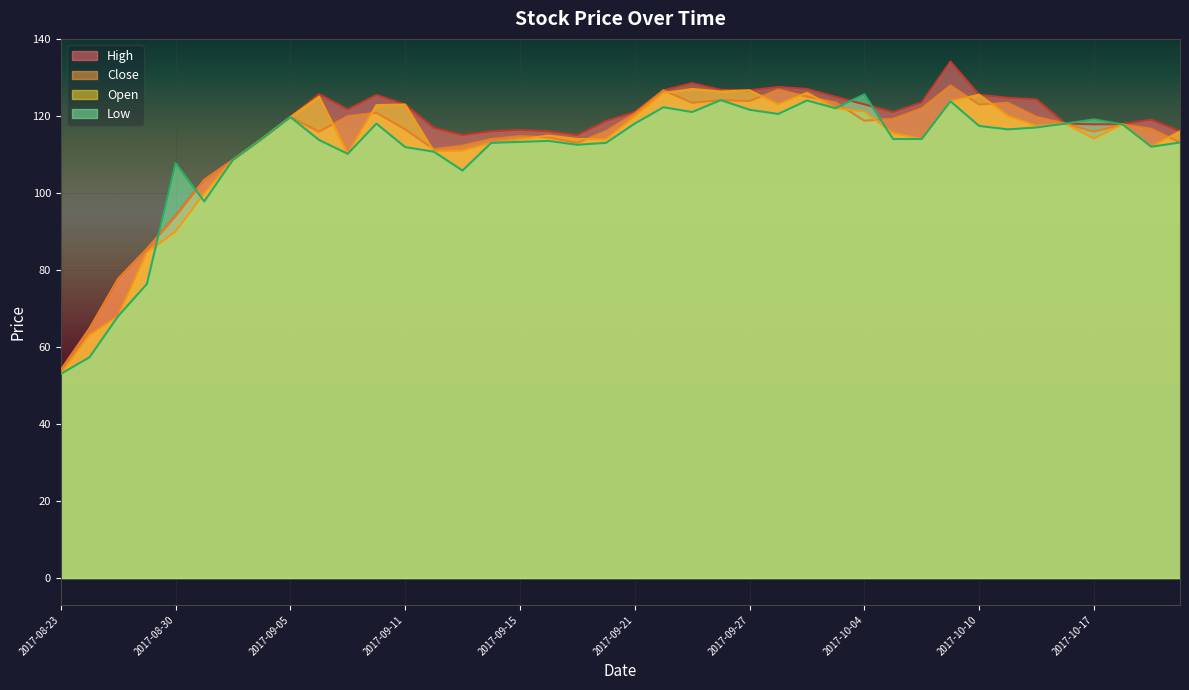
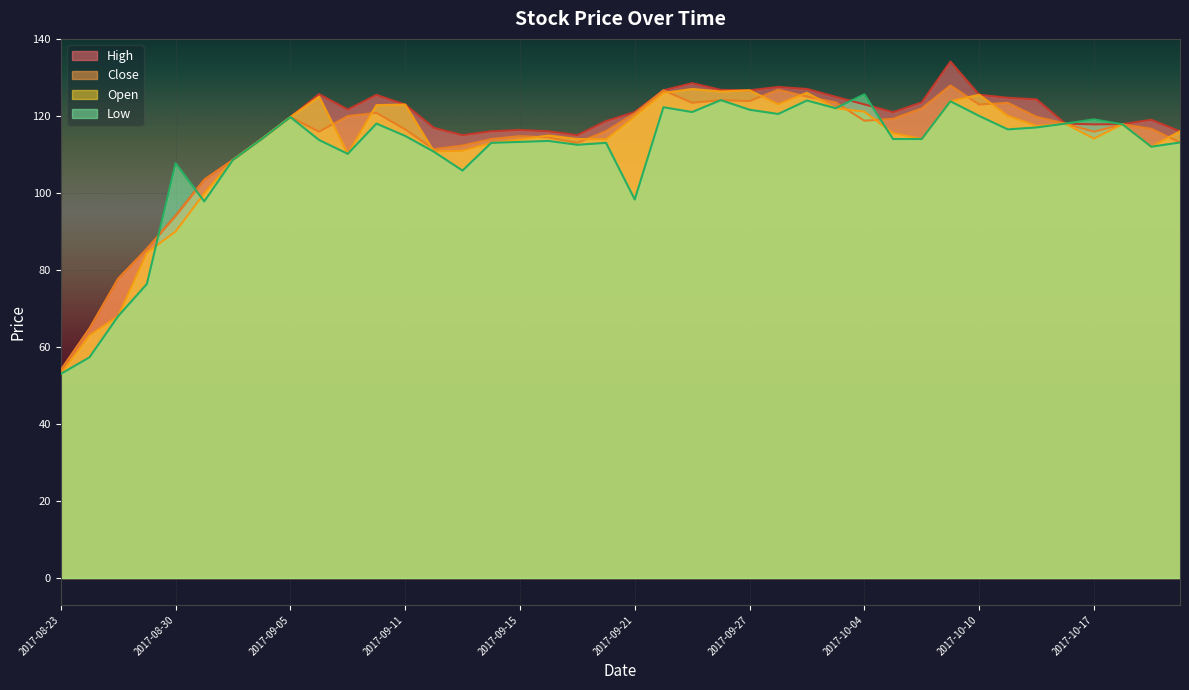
  {
    "Low": {
      "2017-08-30": 108,
-     "2017-09-11": 112,
-     "2017-09-21": 118,
+     "2017-09-11": 115,
+     "2017-09-21": 98,
      "2017-09-27": 122,
      "2017-10-04": 126,
-     "2017-10-10": 117,
+     "2017-10-10": 120,
      "2017-10-17": 119
    }
  }
